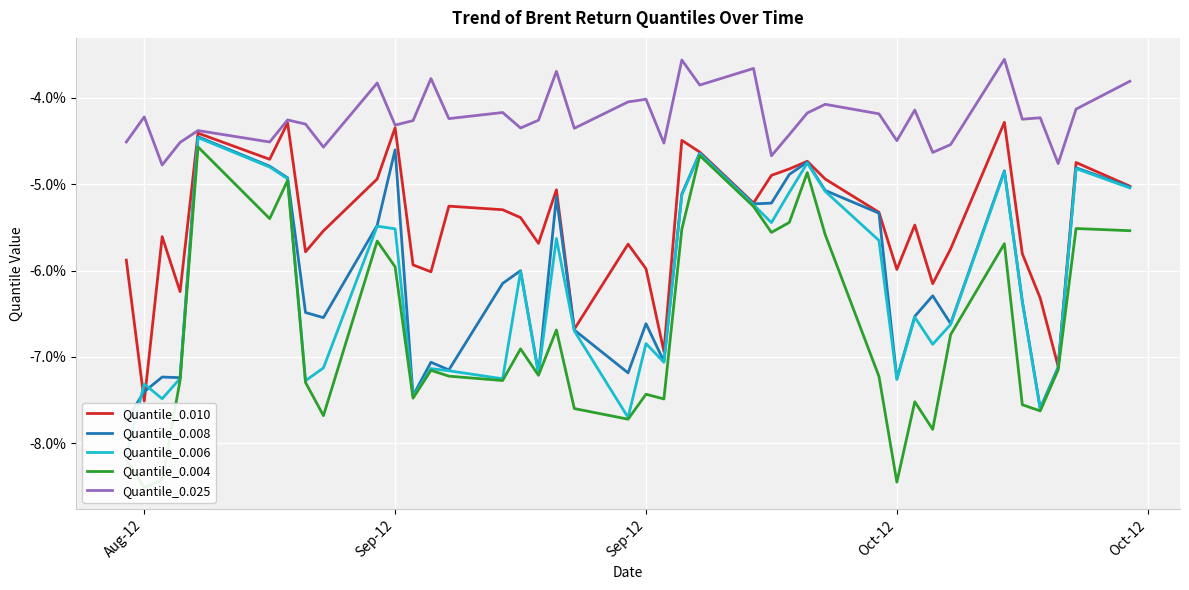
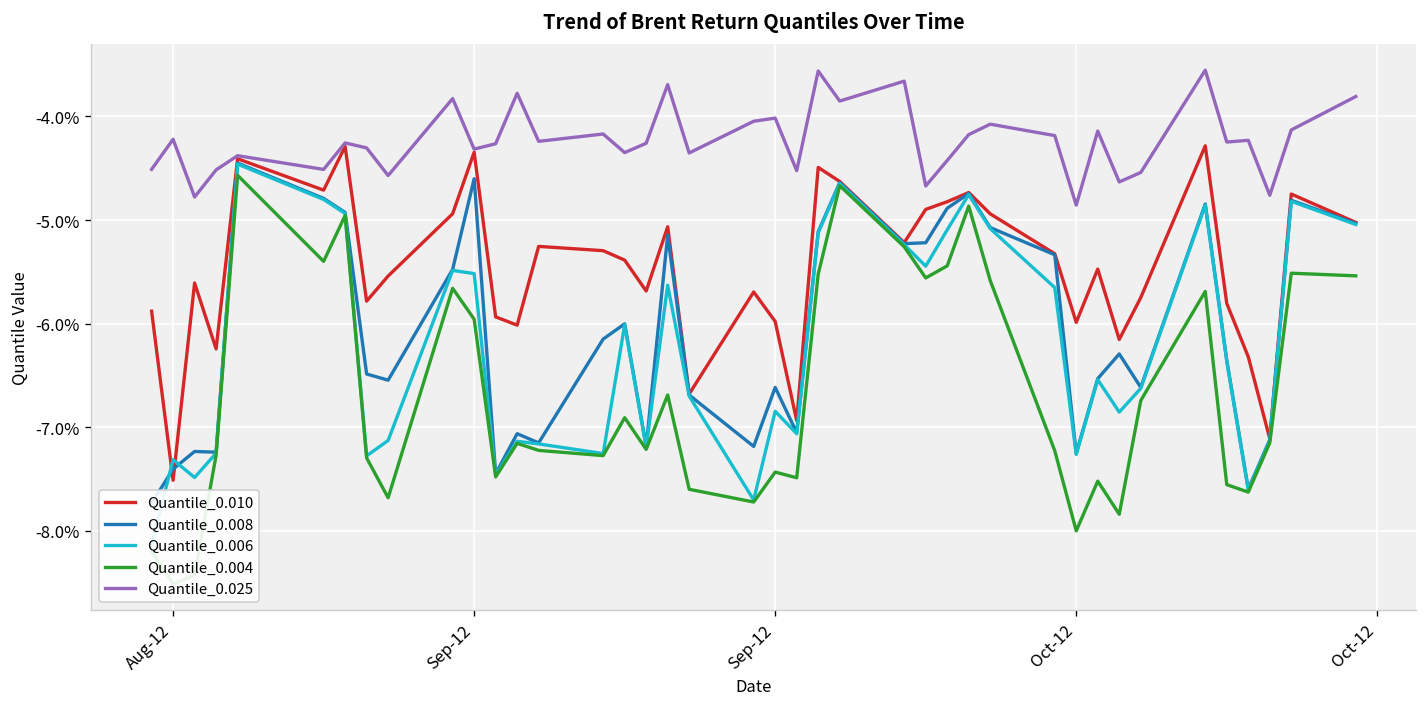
  {
    "Quantile_0.010": {
      "Aug-12": "-7.5%",
      "Oct-12": "-6.0%"
    },
    "Quantile_0.008": {
      "Aug-12": "-7.4%"
    },
    "Quantile_0.006": {
      "Aug-12": "-7.3%"
    },
    "Quantile_0.004": {
-     "Oct-12": "-8.5%"
+     "Oct-12": "-8.0%"
    },
    "Quantile_0.025": {
      "Aug-12": "-4.2%",
-     "Oct-12": "-4.5%"
+     "Oct-12": "-4.9%"
    }
  }
